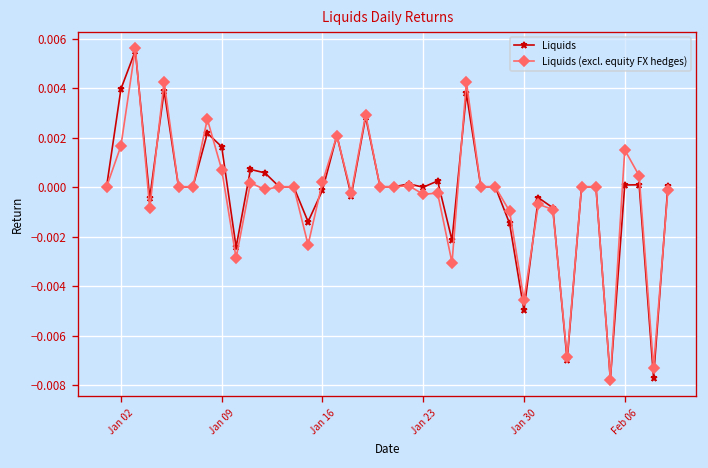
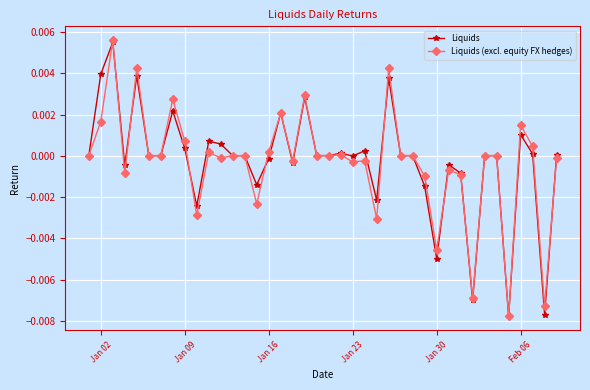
  {
    "Liquids": {
      "Jan 02": 0.0040,
-     "Jan 09": 0.0016,
+     "Jan 09": 0.0004,
      "Jan 16": -0.0001,
      "Jan 23": 0.0000,
      "Jan 30": -0.0050,
-     "Feb 06": 0.0001
+     "Feb 06": 0.0010
    },
    "Liquids (excl. equity FX hedges)": {
      "Jan 02": 0.0017,
      "Jan 09": 0.0007,
      "Jan 16": 0.0002,
      "Jan 23": -0.0003,
      "Jan 30": -0.0046,
      "Feb 06": 0.0015
    }
  }
